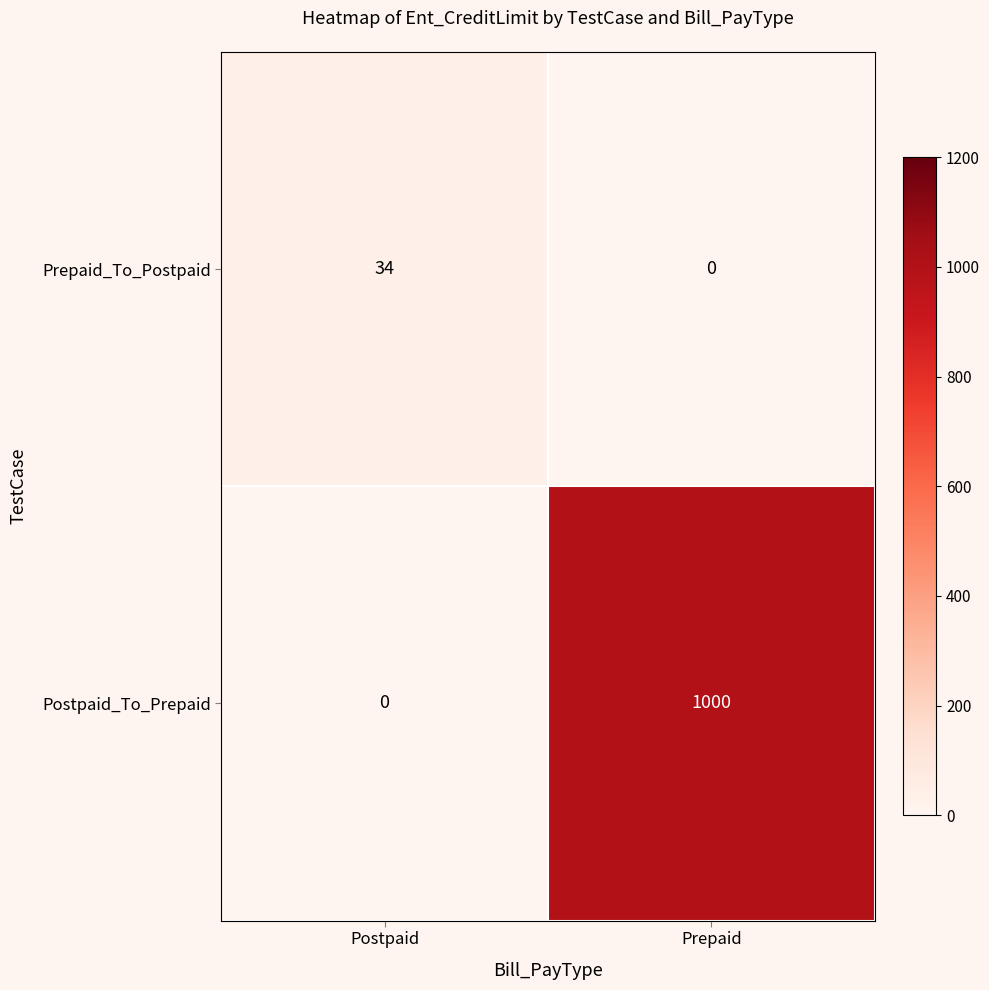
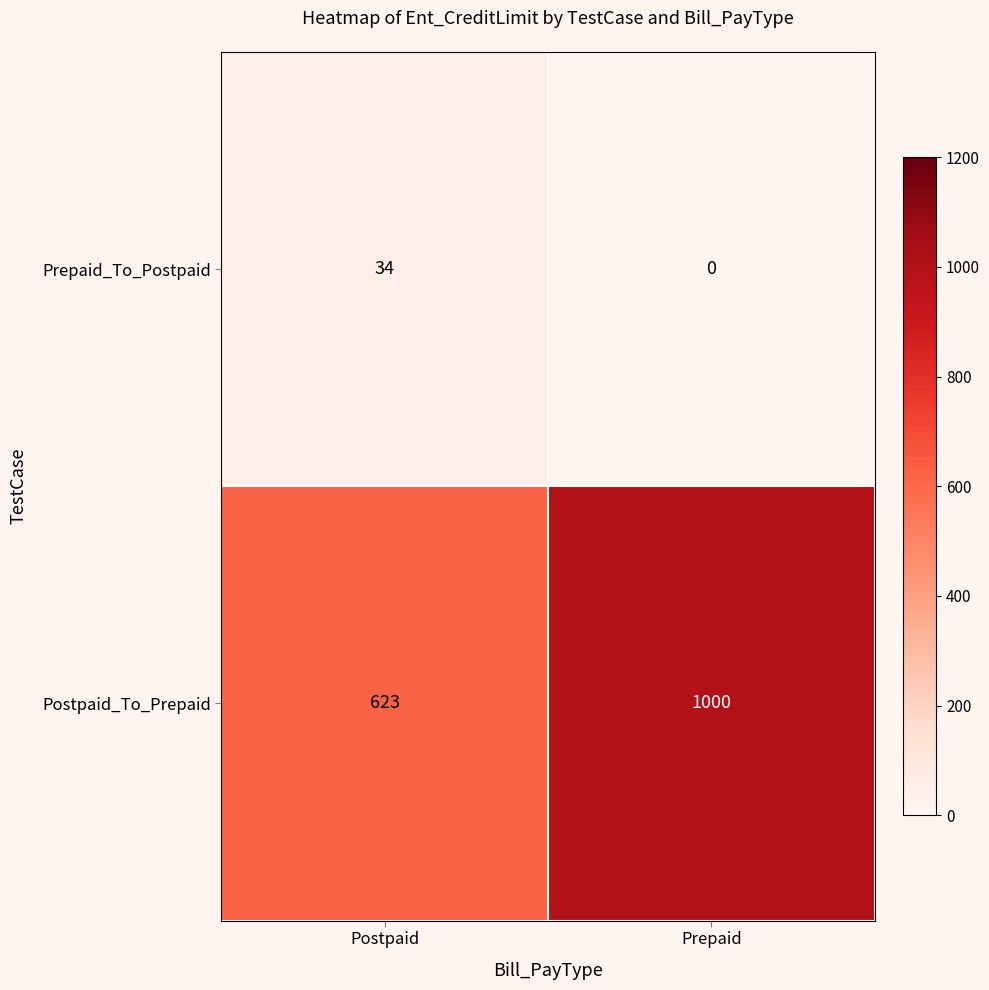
  {
    "Prepaid_To_Postpaid": {
      "Postpaid": 34,
      "Prepaid": 0
    },
    "Postpaid_To_Prepaid": {
-     "Postpaid": 0,
+     "Postpaid": 623,
      "Prepaid": 1000
    }
  }
